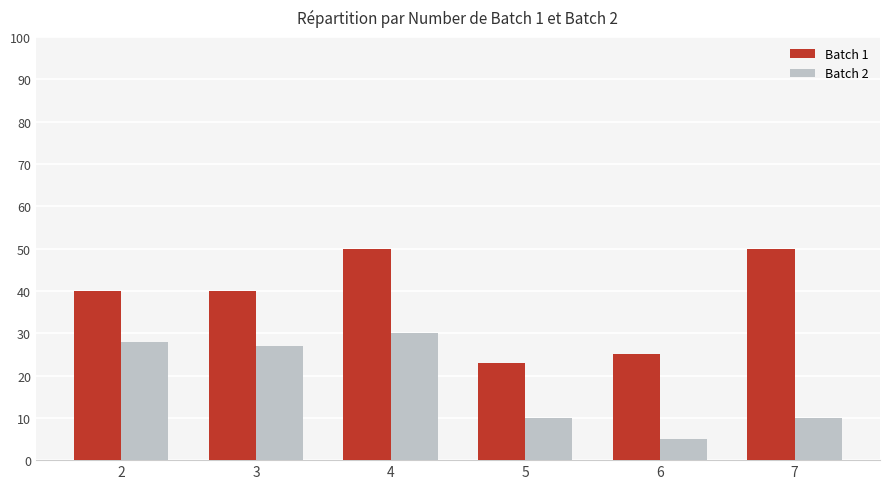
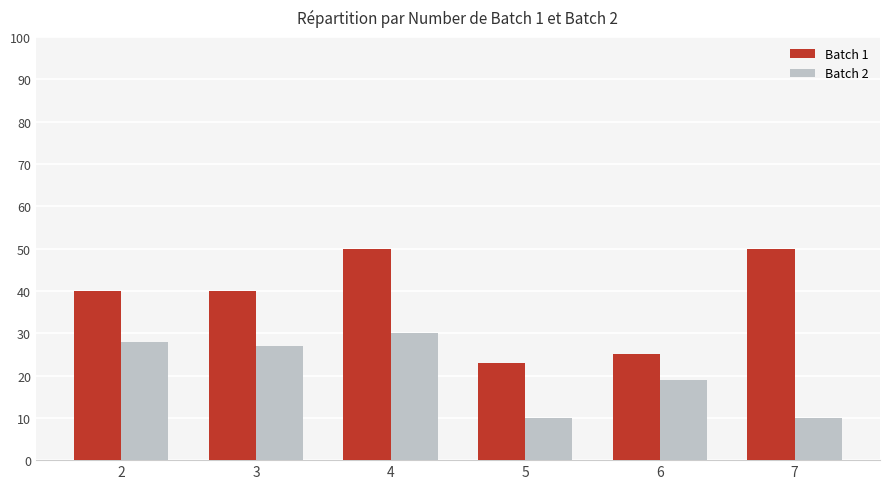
  {
    "Batch 1": {
      "2": 40,
      "3": 40,
      "4": 50,
      "5": 23,
      "6": 25,
      "7": 50
    },
    "Batch 2": {
      "2": 28,
      "3": 27,
      "4": 30,
      "5": 10,
-     "6": 5,
+     "6": 19,
      "7": 10
    }
  }
